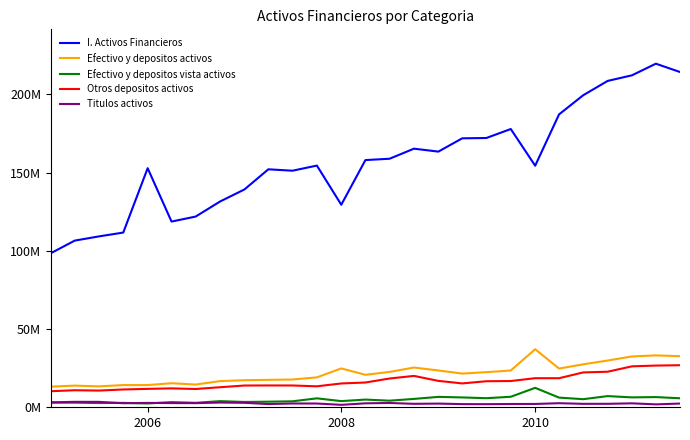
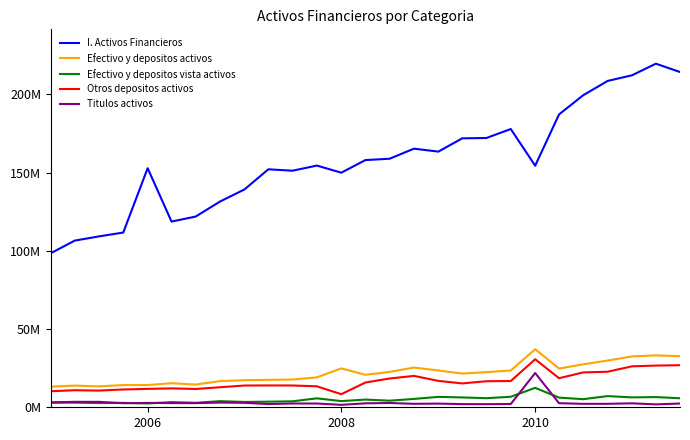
  {
    "I. Activos Financieros": {
      "2006": 153000000,
-     "2008": 129000000,
+     "2008": 150000000,
      "2010": 154000000
    },
    "Efectivo y depositos activos": {
      "2006": 14000000,
      "2008": 25000000,
      "2010": 37000000
    },
    "Efectivo y depositos vista activos": {
      "2008": 4000000,
      "2010": 12000000
    },
    "Otros depositos activos": {
      "2006": 12000000,
-     "2008": 15000000,
-     "2010": 19000000
+     "2008": 8000000,
+     "2010": 31000000
    },
    "Titulos activos": {
      "2008": 2000000,
-     "2010": 2000000
+     "2010": 22000000
    }
  }
